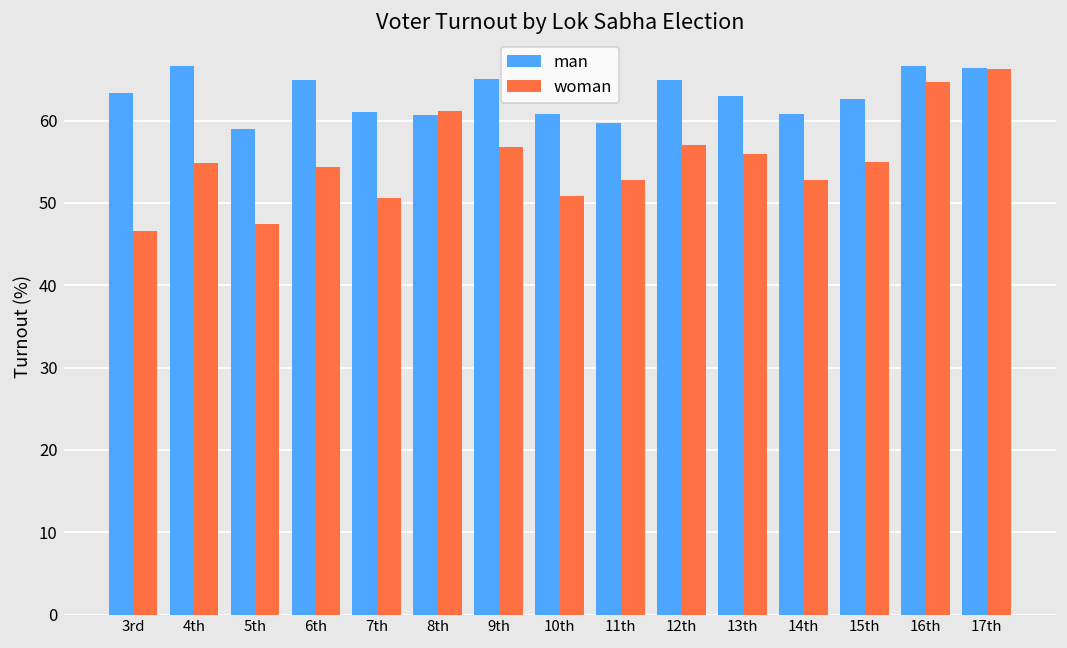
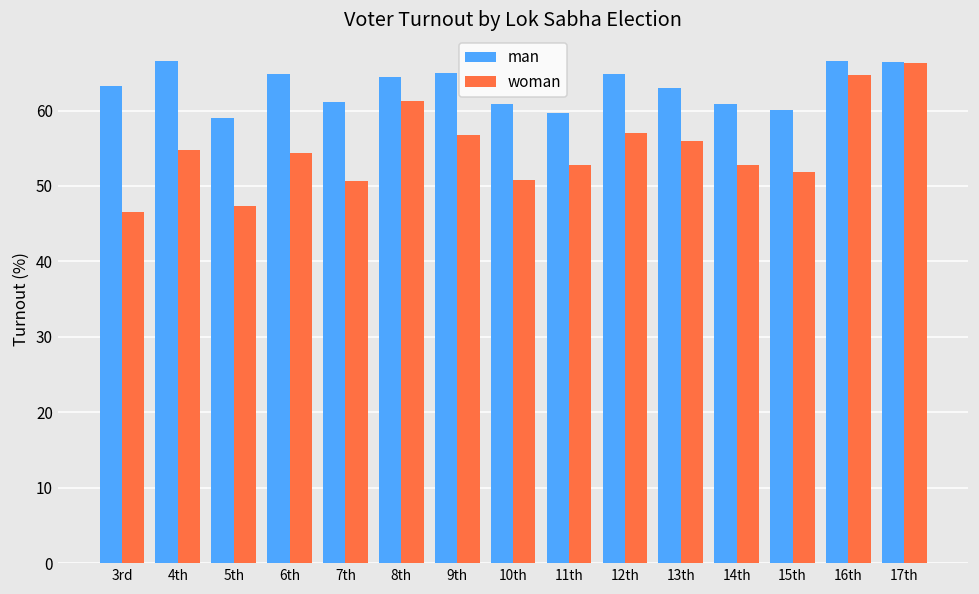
  {
    "man": {
      "3rd": 63,
      "4th": 67,
      "5th": 59,
      "6th": 65,
      "7th": 61,
-     "8th": 61,
+     "8th": 65,
      "9th": 65,
      "10th": 61,
      "11th": 60,
      "12th": 65,
      "13th": 63,
      "14th": 61,
-     "15th": 63,
+     "15th": 60,
      "16th": 67,
      "17th": 66
    },
    "woman": {
      "3rd": 47,
      "4th": 55,
      "5th": 47,
      "6th": 54,
      "7th": 51,
      "8th": 61,
      "9th": 57,
      "10th": 51,
      "11th": 53,
      "12th": 57,
      "13th": 56,
      "14th": 53,
-     "15th": 55,
+     "15th": 52,
      "16th": 65,
      "17th": 66
    }
  }
